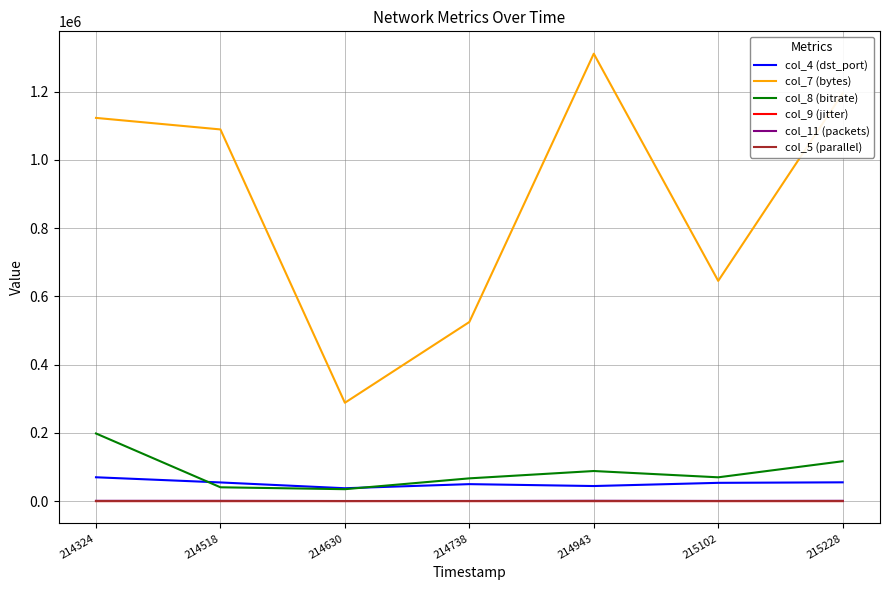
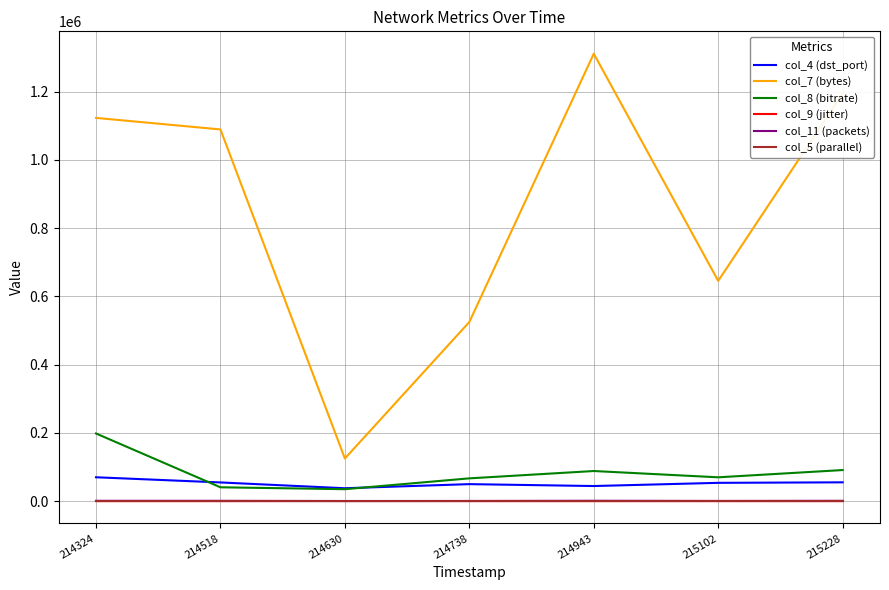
  {
    "col_4 (dst_port)": {
      "214324": 70000,
      "214518": 50000,
      "214738": 50000,
      "214943": 40000,
      "215102": 50000,
      "215228": 50000
    },
    "col_7 (bytes)": {
      "214324": 1120000,
      "214518": 1090000,
-     "214630": 290000,
+     "214630": 120000,
      "214738": 520000,
      "214943": 1310000,
      "215102": 650000
    },
    "col_8 (bitrate)": {
      "214324": 200000,
      "214518": 40000,
      "214738": 70000,
      "214943": 90000,
      "215102": 70000,
-     "215228": 120000
+     "215228": 90000
    },
    "col_5 (parallel)": {
      "214324": 0,
      "214518": 0,
      "214630": 0,
      "214738": 0,
      "214943": 0,
      "215102": 0,
      "215228": 0
    }
  }
